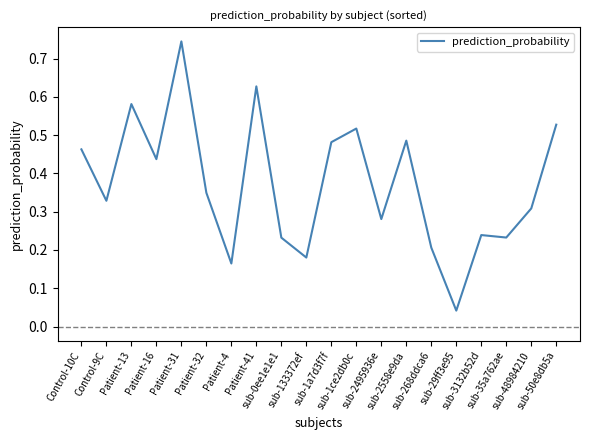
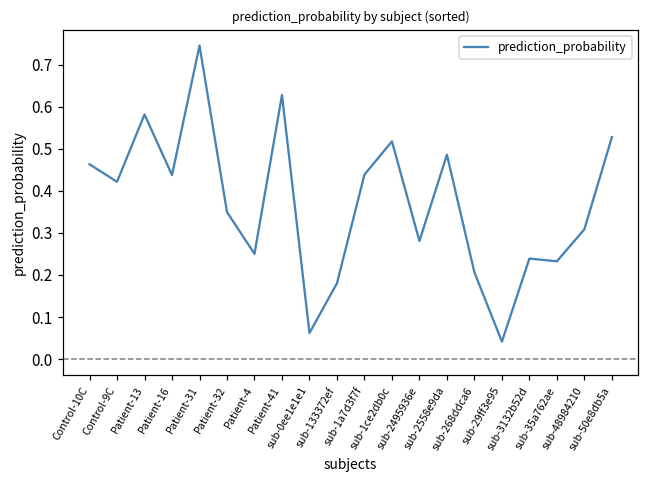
  {
    "Control-10C": 0.46,
-   "Control-9C": 0.33,
+   "Control-9C": 0.42,
    "Patient-13": 0.58,
    "Patient-16": 0.44,
    "Patient-31": 0.75,
    "Patient-32": 0.35,
-   "Patient-4": 0.16,
+   "Patient-4": 0.25,
    "Patient-41": 0.63,
-   "sub-0ee1e1e1": 0.23,
+   "sub-0ee1e1e1": 0.06,
    "sub-133372ef": 0.18,
-   "sub-1a7d3f7f": 0.48,
+   "sub-1a7d3f7f": 0.44,
    "sub-1ce2db0c": 0.52,
    "sub-2495936e": 0.28,
    "sub-2558e9da": 0.49,
    "sub-268ddca6": 0.21,
    "sub-29ff3e95": 0.04,
    "sub-3132b52d": 0.24,
    "sub-35a762ae": 0.23,
    "sub-48984210": 0.31,
    "sub-50e8db5a": 0.53
  }
